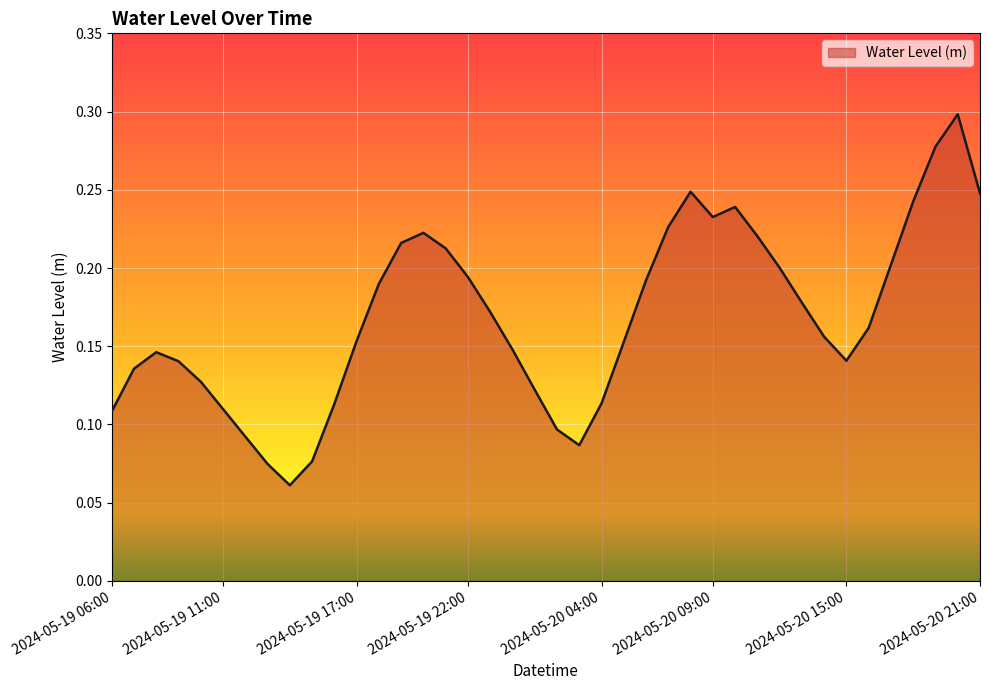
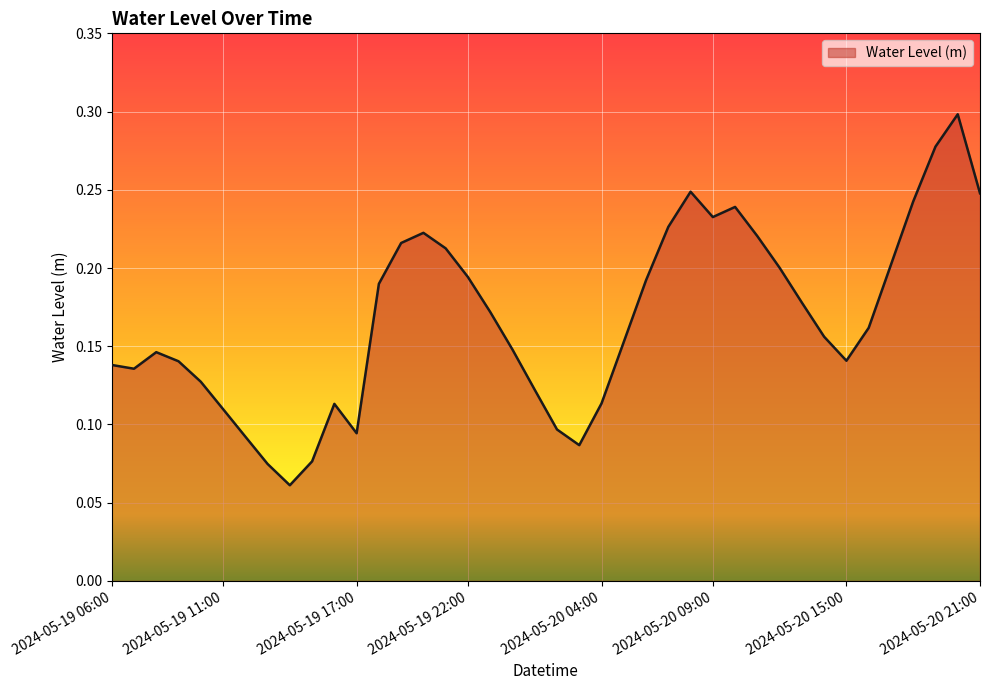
  {
-   "2024-05-19 06:00": 0.108,
+   "2024-05-19 06:00": 0.138,
    "2024-05-19 11:00": 0.110,
-   "2024-05-19 17:00": 0.153,
+   "2024-05-19 17:00": 0.094,
    "2024-05-19 22:00": 0.194,
    "2024-05-20 04:00": 0.113,
    "2024-05-20 09:00": 0.233,
    "2024-05-20 15:00": 0.141,
    "2024-05-20 21:00": 0.248
  }
